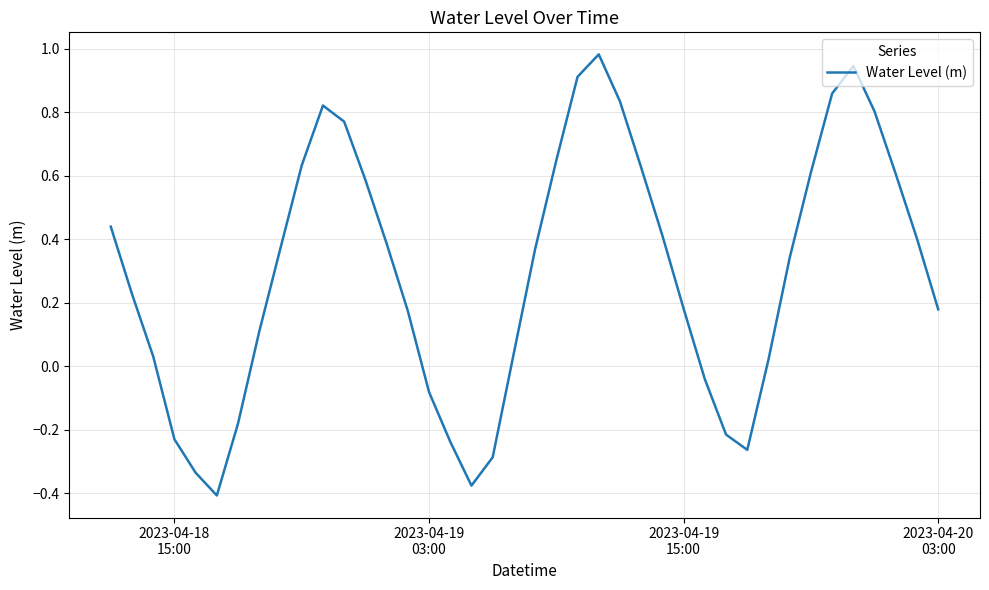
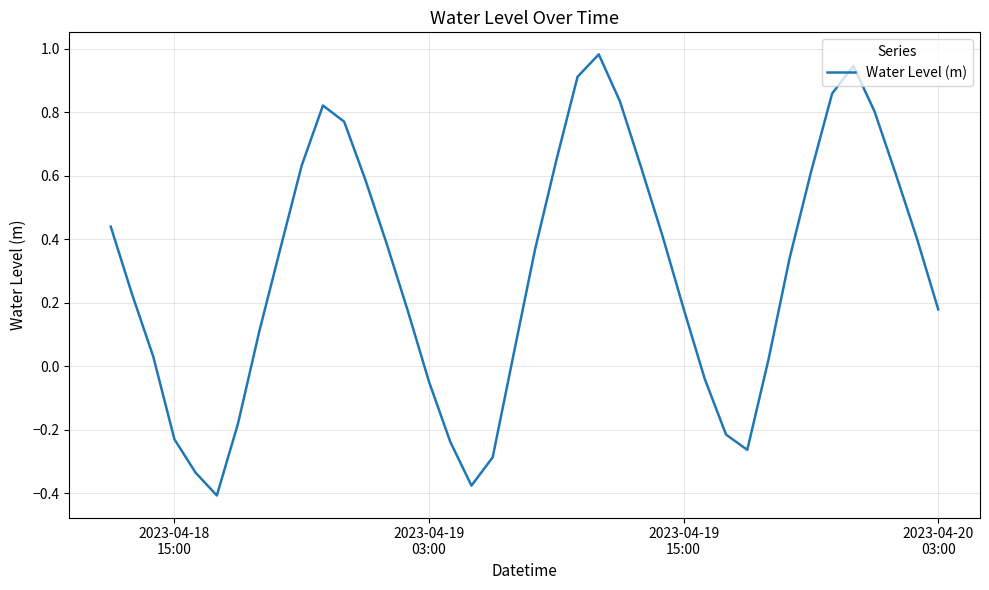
  {
    "2023-04-18 15:00": -0.23,
-   "2023-04-19 03:00": -0.08,
+   "2023-04-19 03:00": -0.05,
    "2023-04-19 15:00": 0.18,
    "2023-04-20 03:00": 0.18
  }
